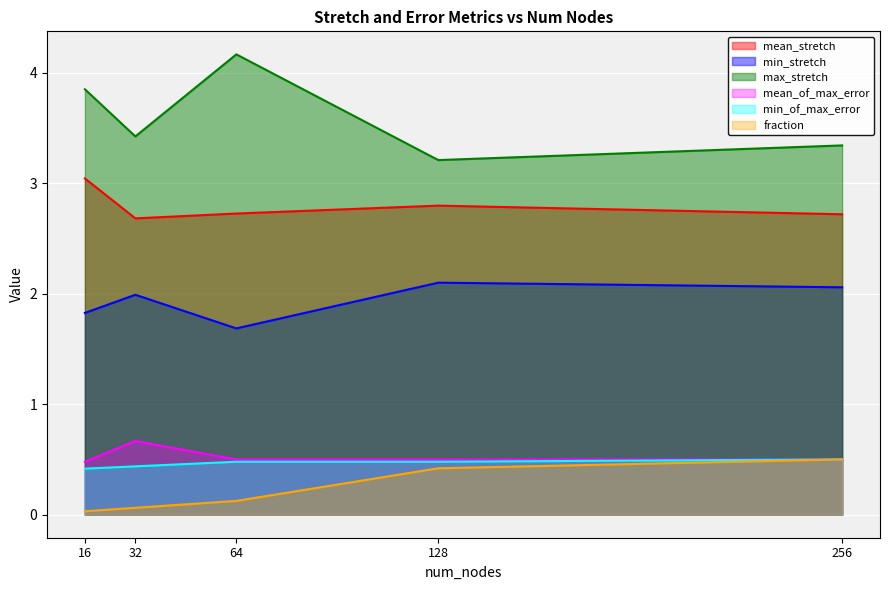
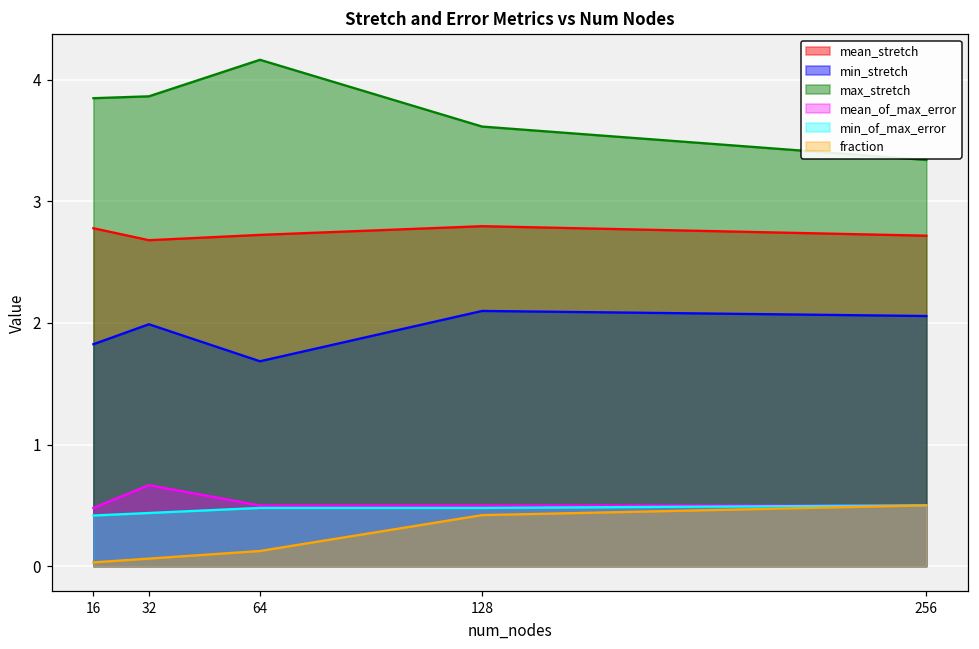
  {
    "mean_stretch": {
-     "16": 3.04,
+     "16": 2.78,
      "32": 2.68,
      "64": 2.72,
      "128": 2.80,
      "256": 2.72
    },
    "min_stretch": {
      "16": 1.83,
      "32": 1.99,
      "64": 1.69,
      "128": 2.10,
      "256": 2.06
    },
    "max_stretch": {
      "16": 3.85,
-     "32": 3.42,
+     "32": 3.86,
      "64": 4.16,
-     "128": 3.21,
+     "128": 3.62,
      "256": 3.34
    },
    "mean_of_max_error": {
      "16": 0.48,
      "32": 0.67
    },
    "min_of_max_error": {
      "16": 0.42,
      "32": 0.44
    },
    "fraction": {
      "16": 0.03,
      "32": 0.06,
      "64": 0.13,
      "128": 0.42
    }
  }
